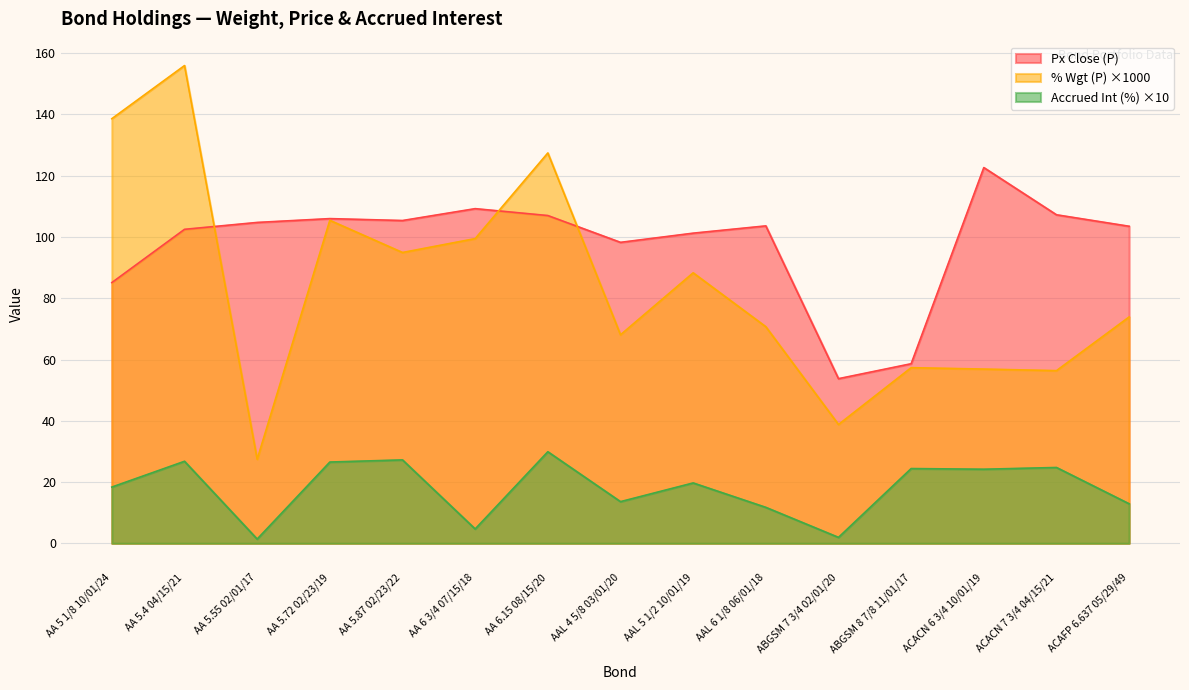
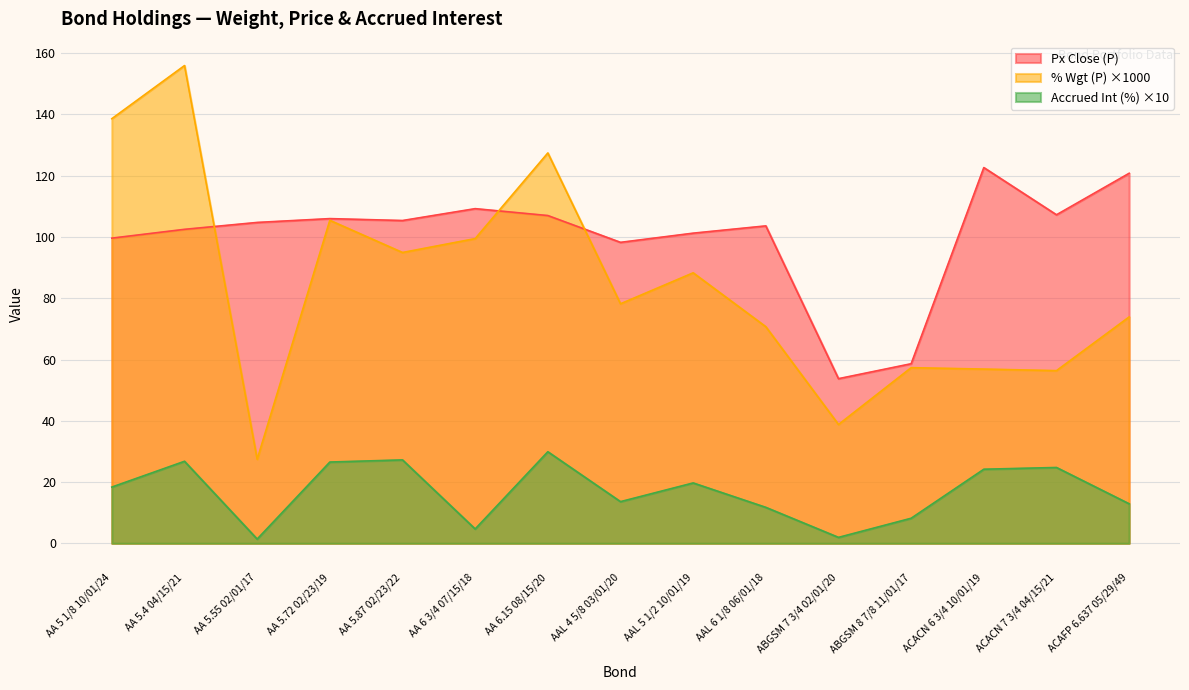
  {
    "Px Close (P)": {
-     "AA 5 1/8 10/01/24": 85,
+     "AA 5 1/8 10/01/24": 100,
      "AA 5.4 04/15/21": 103,
      "AA 5.55 02/01/17": 105,
      "AA 5.87 02/23/22": 105,
      "AA 6 3/4 07/15/18": 109,
      "AA 6.15 08/15/20": 107,
      "AAL 4 5/8 03/01/20": 98,
      "AAL 5 1/2 10/01/19": 101,
      "AAL 6 1/8 06/01/18": 104,
      "ABGSM 7 3/4 02/01/20": 54,
      "ABGSM 8 7/8 11/01/17": 59,
      "ACACN 6 3/4 10/01/19": 123,
      "ACACN 7 3/4 04/15/21": 107,
-     "ACAFP 6.637 05/29/49": 104
+     "ACAFP 6.637 05/29/49": 121
    },
    "% Wgt (P) ×1000": {
      "AA 5 1/8 10/01/24": 139,
      "AA 5.4 04/15/21": 156,
      "AA 5.55 02/01/17": 27,
      "AA 5.87 02/23/22": 95,
      "AA 6 3/4 07/15/18": 99,
      "AA 6.15 08/15/20": 127,
-     "AAL 4 5/8 03/01/20": 68,
+     "AAL 4 5/8 03/01/20": 78,
      "AAL 5 1/2 10/01/19": 88,
      "AAL 6 1/8 06/01/18": 71,
      "ABGSM 7 3/4 02/01/20": 39,
      "ABGSM 8 7/8 11/01/17": 57,
      "ACACN 6 3/4 10/01/19": 57,
      "ACACN 7 3/4 04/15/21": 56,
      "ACAFP 6.637 05/29/49": 74
    },
    "Accrued Int (%) ×10": {
      "AA 5 1/8 10/01/24": 18,
      "AA 5.4 04/15/21": 27,
      "AA 5.55 02/01/17": 1,
      "AA 5.72 02/23/19": 27,
      "AA 5.87 02/23/22": 27,
      "AA 6 3/4 07/15/18": 5,
      "AA 6.15 08/15/20": 30,
      "AAL 4 5/8 03/01/20": 14,
      "AAL 5 1/2 10/01/19": 20,
      "AAL 6 1/8 06/01/18": 12,
      "ABGSM 7 3/4 02/01/20": 2,
-     "ABGSM 8 7/8 11/01/17": 24,
+     "ABGSM 8 7/8 11/01/17": 8,
      "ACACN 6 3/4 10/01/19": 24,
      "ACACN 7 3/4 04/15/21": 25,
      "ACAFP 6.637 05/29/49": 13
    }
  }
